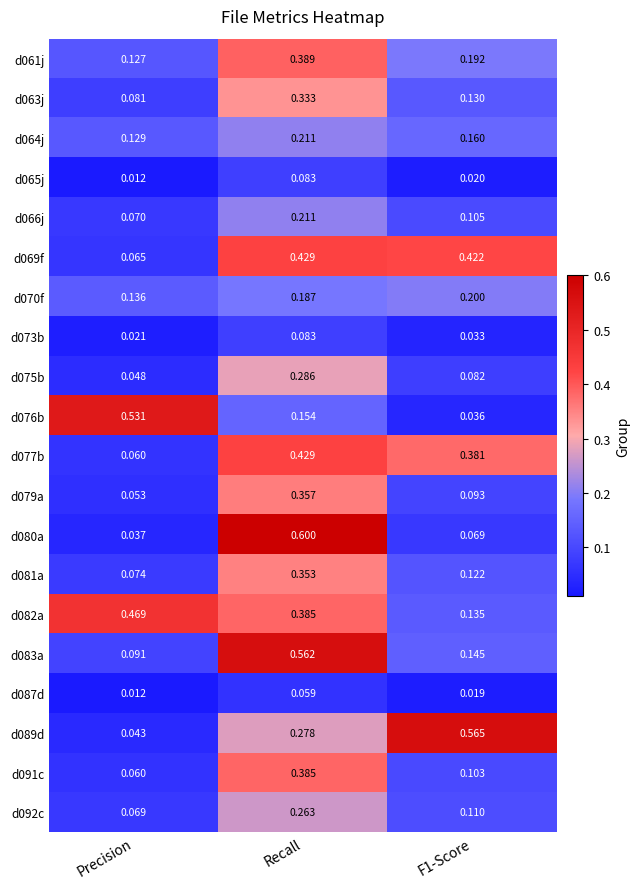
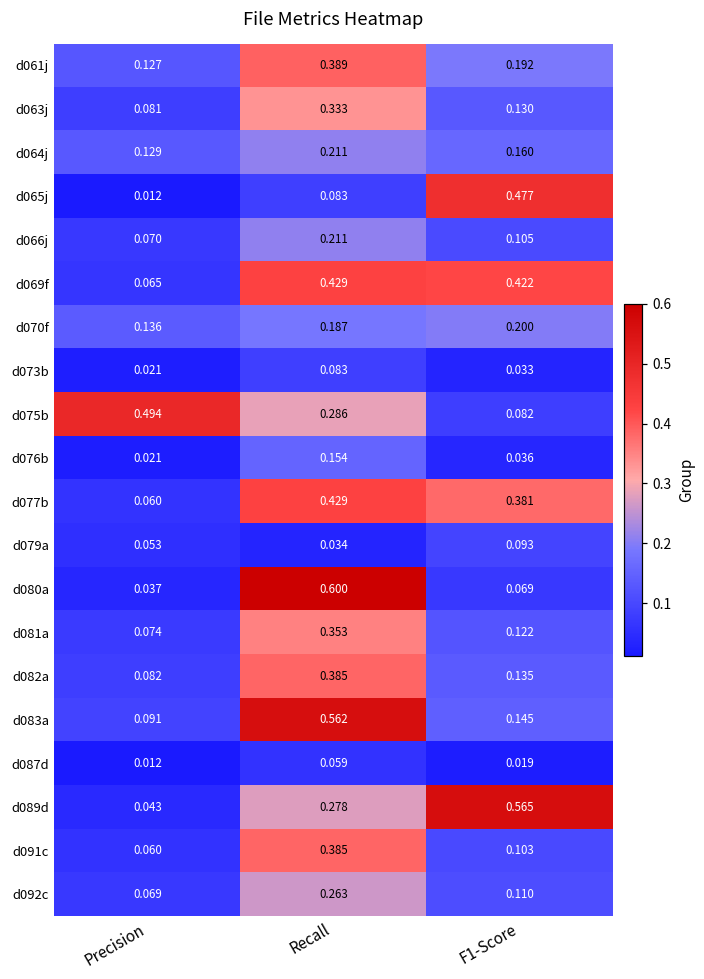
  {
    "d061j": {
      "Precision": 0.127,
      "Recall": 0.389,
      "F1-Score": 0.192
    },
    "d063j": {
      "Precision": 0.081,
      "Recall": 0.333,
      "F1-Score": 0.130
    },
    "d064j": {
      "Precision": 0.129,
      "Recall": 0.211,
      "F1-Score": 0.160
    },
    "d065j": {
      "Precision": 0.012,
      "Recall": 0.083,
-     "F1-Score": 0.020
+     "F1-Score": 0.477
    },
    "d066j": {
      "Precision": 0.070,
      "Recall": 0.211,
      "F1-Score": 0.105
    },
    "d069f": {
      "Precision": 0.065,
      "Recall": 0.429,
      "F1-Score": 0.422
    },
    "d070f": {
      "Precision": 0.136,
      "Recall": 0.187,
      "F1-Score": 0.200
    },
    "d073b": {
      "Precision": 0.021,
      "Recall": 0.083,
      "F1-Score": 0.033
    },
    "d075b": {
-     "Precision": 0.048,
+     "Precision": 0.494,
      "Recall": 0.286,
      "F1-Score": 0.082
    },
    "d076b": {
-     "Precision": 0.531,
+     "Precision": 0.021,
      "Recall": 0.154,
      "F1-Score": 0.036
    },
    "d077b": {
      "Precision": 0.060,
      "Recall": 0.429,
      "F1-Score": 0.381
    },
    "d079a": {
      "Precision": 0.053,
-     "Recall": 0.357,
+     "Recall": 0.034,
      "F1-Score": 0.093
    },
    "d080a": {
      "Precision": 0.037,
      "Recall": 0.600,
      "F1-Score": 0.069
    },
    "d081a": {
      "Precision": 0.074,
      "Recall": 0.353,
      "F1-Score": 0.122
    },
    "d082a": {
-     "Precision": 0.469,
+     "Precision": 0.082,
      "Recall": 0.385,
      "F1-Score": 0.135
    },
    "d083a": {
      "Precision": 0.091,
      "Recall": 0.562,
      "F1-Score": 0.145
    },
    "d087d": {
      "Precision": 0.012,
      "Recall": 0.059,
      "F1-Score": 0.019
    },
    "d089d": {
      "Precision": 0.043,
      "Recall": 0.278,
      "F1-Score": 0.565
    },
    "d091c": {
      "Precision": 0.060,
      "Recall": 0.385,
      "F1-Score": 0.103
    },
    "d092c": {
      "Precision": 0.069,
      "Recall": 0.263,
      "F1-Score": 0.110
    }
  }
